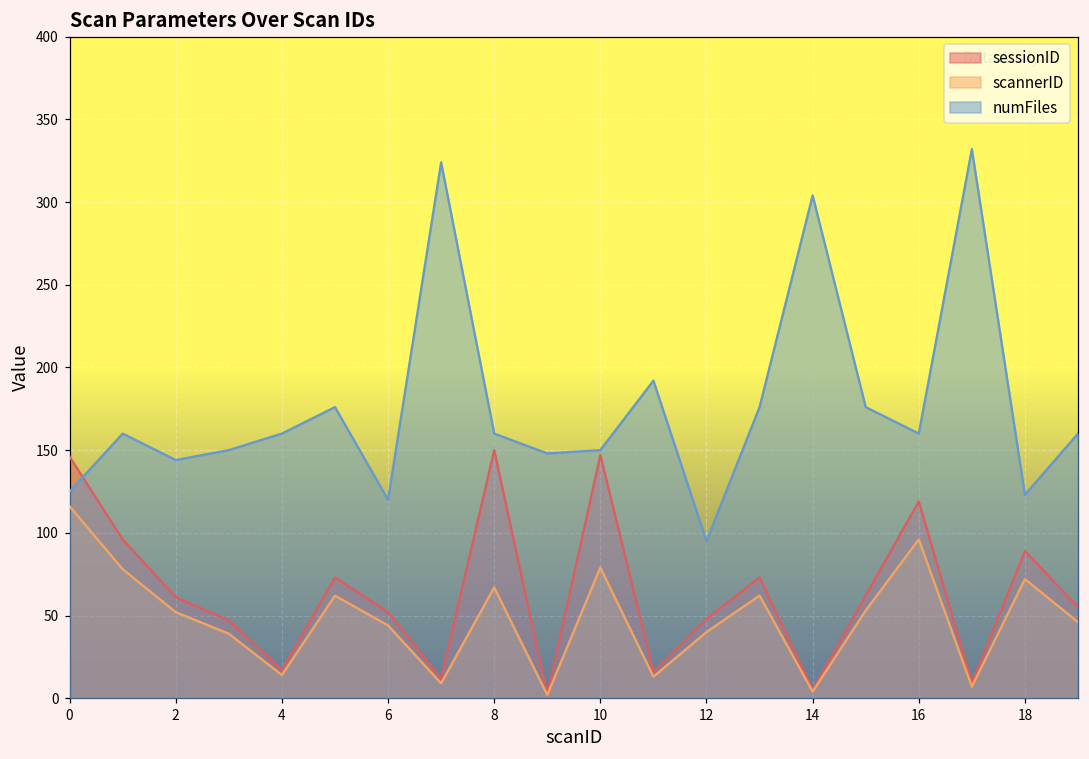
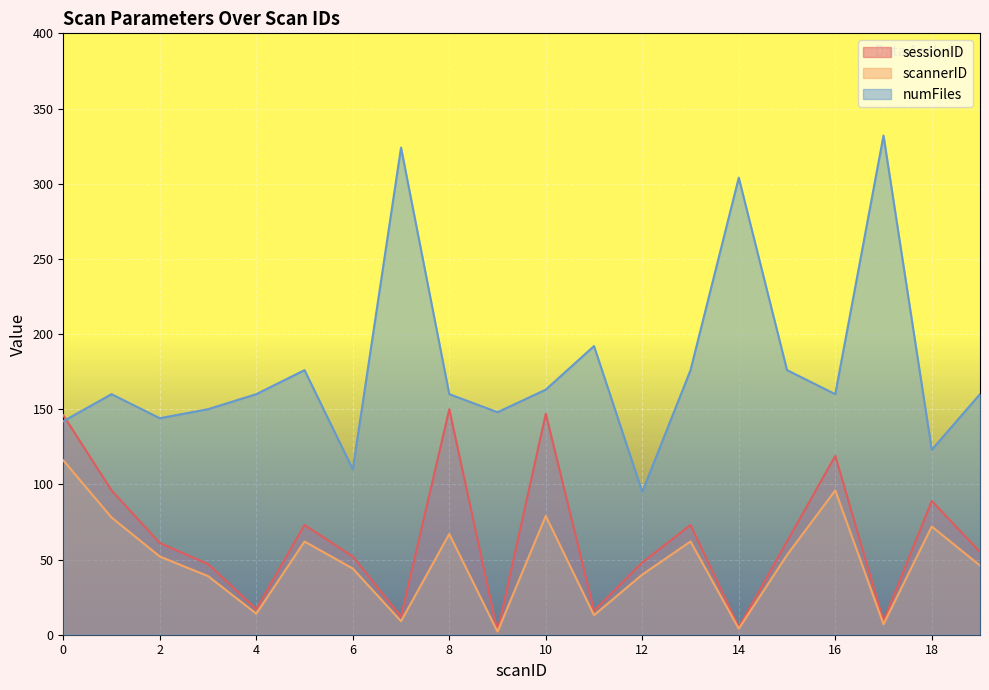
  {
    "numFiles": {
-     "0": 125,
+     "0": 142,
      "2": 144,
      "4": 160,
-     "6": 120,
+     "6": 110,
      "8": 160,
-     "10": 150,
+     "10": 163,
      "12": 95,
      "14": 304,
      "16": 160,
      "18": 123
    }
  }
